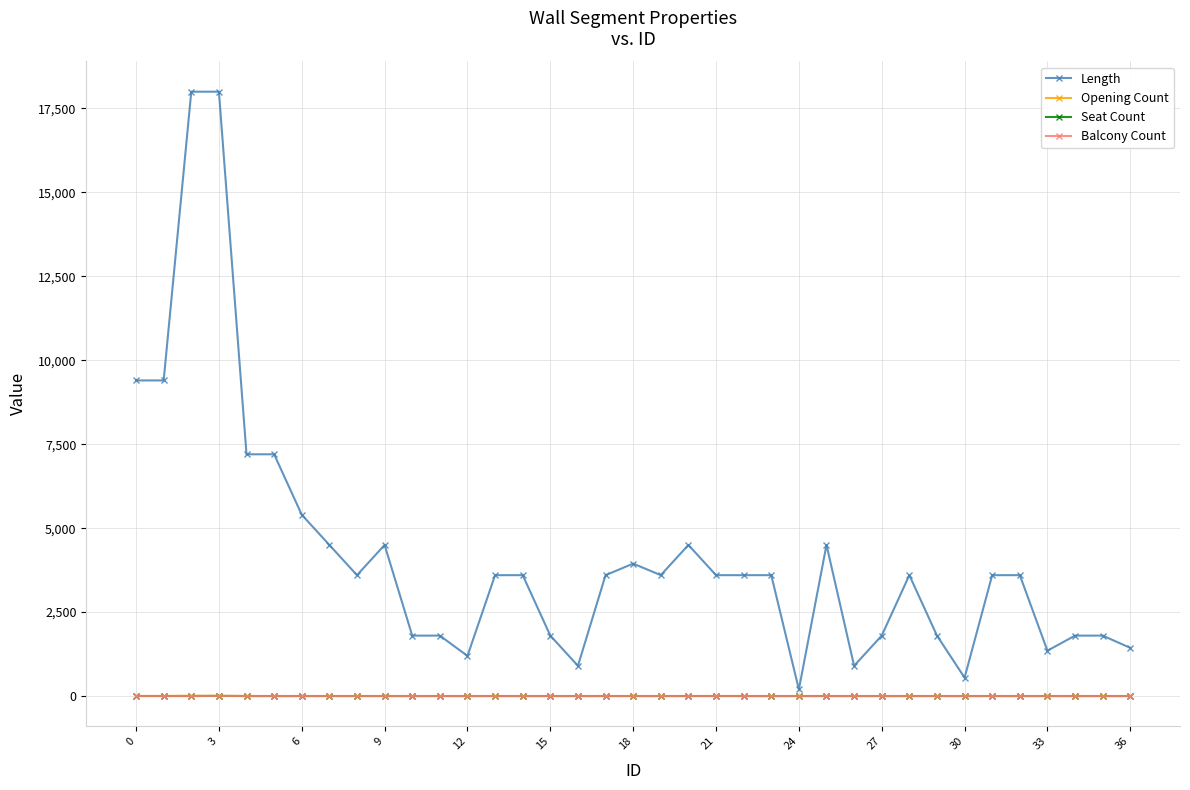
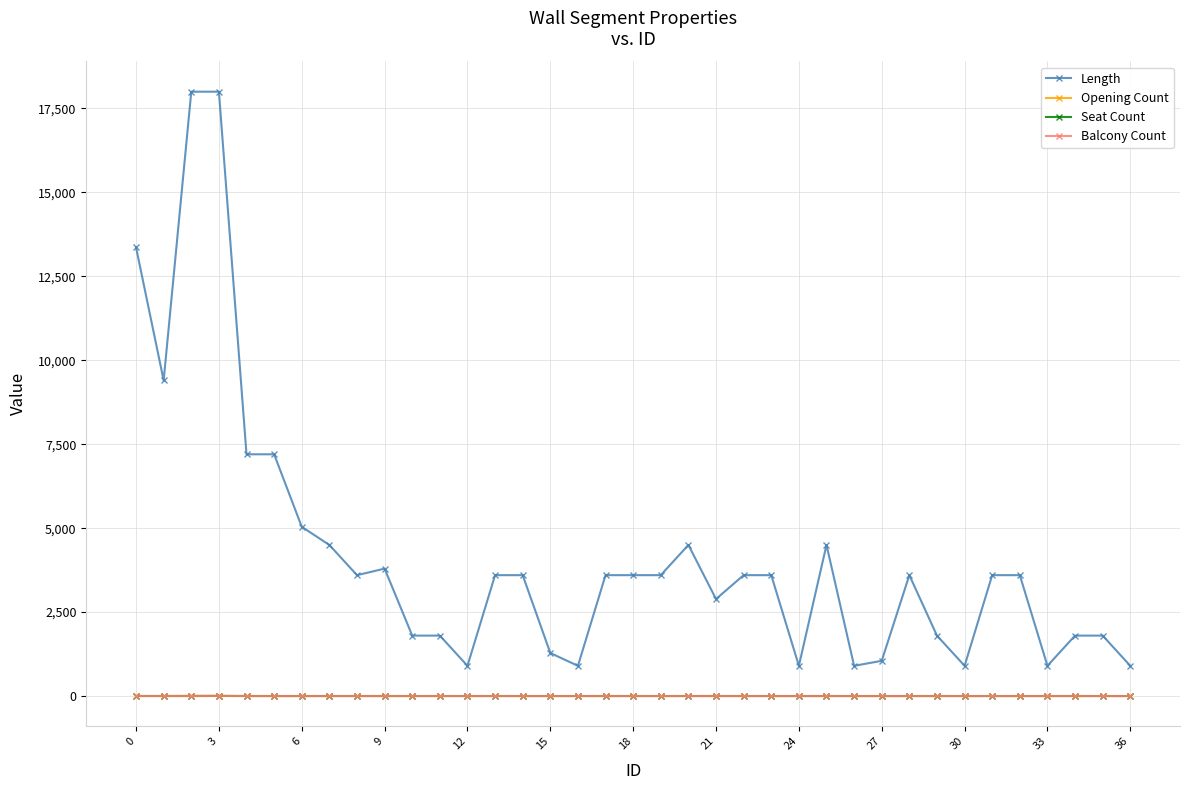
  {
    "Length": {
-     "0": "9,400",
+     "0": "13,400",
      "3": "18,000",
-     "6": "5,400",
-     "9": "4,500",
-     "12": "1,200",
-     "15": "1,800",
-     "18": "3,900",
-     "21": "3,600",
-     "24": "200",
-     "27": "1,800",
-     "30": "500",
-     "33": "1,400",
-     "36": "1,400"
+     "6": "5,000",
+     "9": "3,800",
+     "12": "900",
+     "15": "1,300",
+     "18": "3,600",
+     "21": "2,900",
+     "24": "900",
+     "27": "1,000",
+     "30": "900",
+     "33": "900",
+     "36": "900"
    },
    "Balcony Count": {
      "0": "0",
      "3": "0",
      "6": "0",
      "9": "0",
      "12": "0",
      "15": "0",
      "18": "0",
      "21": "0",
      "24": "0",
      "27": "0",
      "30": "0",
      "33": "0",
      "36": "0"
    }
  }
